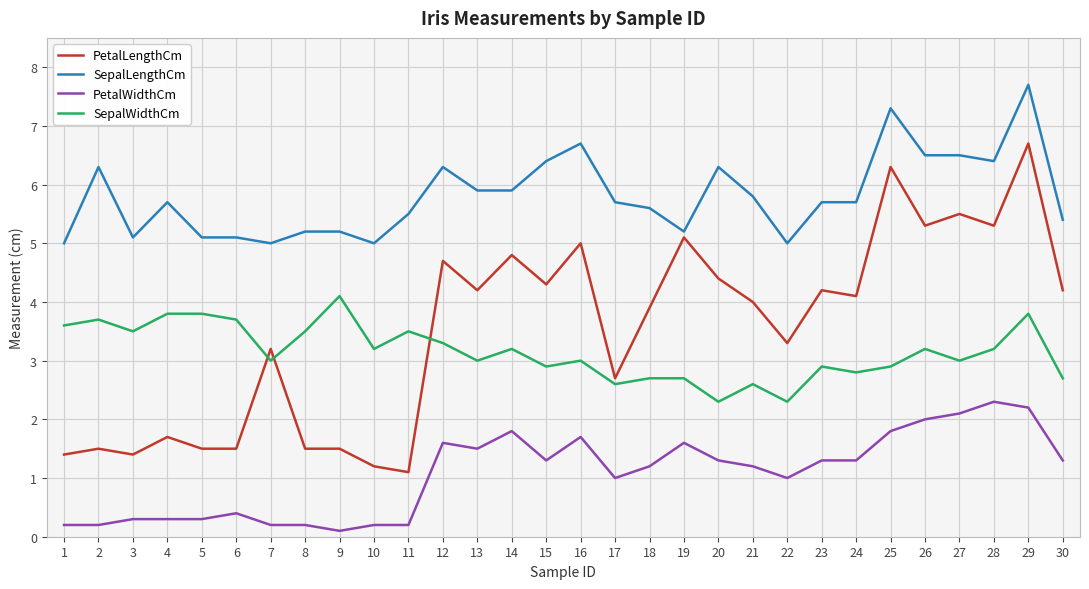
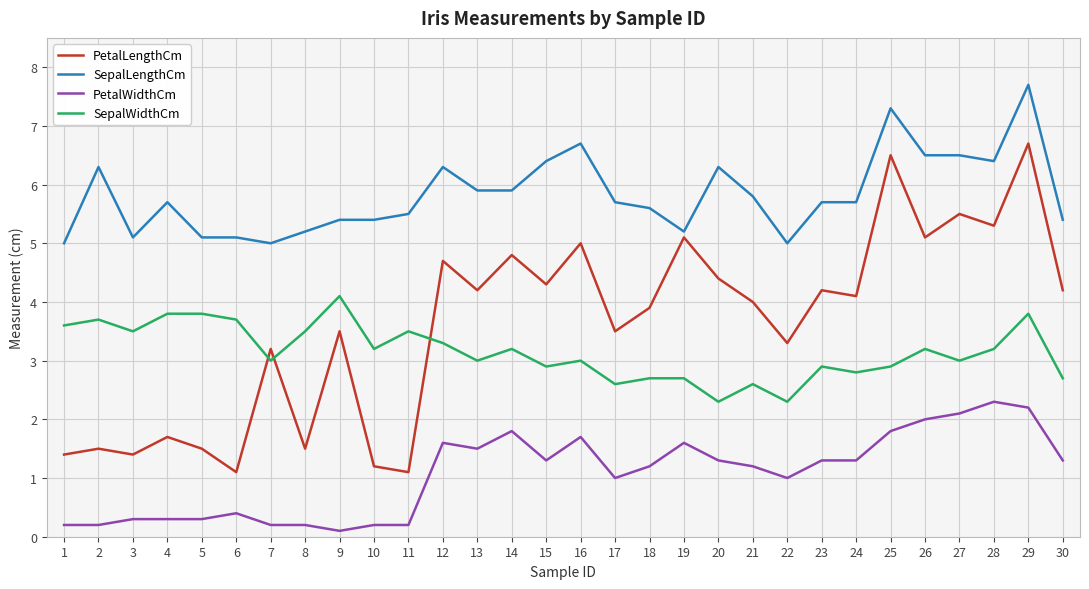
  {
    "PetalLengthCm": {
      "1": 1.4,
      "2": 1.5,
      "3": 1.4,
      "4": 1.7,
      "5": 1.5,
-     "6": 1.5,
+     "6": 1.1,
      "7": 3.2,
      "8": 1.5,
-     "9": 1.5,
+     "9": 3.5,
      "10": 1.2,
      "11": 1.1,
      "12": 4.7,
      "13": 4.2,
      "14": 4.8,
      "15": 4.3,
      "16": 5.0,
-     "17": 2.7,
+     "17": 3.5,
      "18": 3.9,
      "19": 5.1,
      "20": 4.4,
      "21": 4.0,
      "22": 3.3,
      "23": 4.2,
      "24": 4.1,
-     "25": 6.3,
-     "26": 5.3,
+     "25": 6.5,
+     "26": 5.1,
      "27": 5.5,
      "28": 5.3,
      "29": 6.7,
      "30": 4.2
    },
    "SepalLengthCm": {
      "1": 5.0,
      "2": 6.3,
      "3": 5.1,
      "4": 5.7,
      "5": 5.1,
      "6": 5.1,
      "7": 5.0,
      "8": 5.2,
-     "9": 5.2,
-     "10": 5.0,
+     "9": 5.4,
+     "10": 5.4,
      "11": 5.5,
      "12": 6.3,
      "13": 5.9,
      "14": 5.9,
      "15": 6.4,
      "16": 6.7,
      "17": 5.7,
      "18": 5.6,
      "19": 5.2,
      "20": 6.3,
      "21": 5.8,
      "22": 5.0,
      "23": 5.7,
      "24": 5.7,
      "25": 7.3,
      "26": 6.5,
      "27": 6.5,
      "28": 6.4,
      "29": 7.7,
      "30": 5.4
    },
    "PetalWidthCm": {
      "1": 0.2,
      "2": 0.2,
      "3": 0.3,
      "4": 0.3,
      "5": 0.3,
      "6": 0.4,
      "7": 0.2,
      "8": 0.2,
      "9": 0.1,
      "10": 0.2,
      "11": 0.2,
      "12": 1.6,
      "13": 1.5,
      "14": 1.8,
      "15": 1.3,
      "16": 1.7,
      "17": 1.0,
      "18": 1.2,
      "19": 1.6,
      "20": 1.3,
      "21": 1.2,
      "22": 1.0,
      "23": 1.3,
      "24": 1.3,
      "25": 1.8,
      "26": 2.0,
      "27": 2.1,
      "28": 2.3,
      "29": 2.2,
      "30": 1.3
    },
    "SepalWidthCm": {
      "1": 3.6,
      "2": 3.7,
      "3": 3.5,
      "4": 3.8,
      "5": 3.8,
      "6": 3.7,
      "7": 3.0,
      "8": 3.5,
      "9": 4.1,
      "10": 3.2,
      "11": 3.5,
      "12": 3.3,
      "13": 3.0,
      "14": 3.2,
      "15": 2.9,
      "16": 3.0,
      "17": 2.6,
      "18": 2.7,
      "19": 2.7,
      "20": 2.3,
      "21": 2.6,
      "22": 2.3,
      "23": 2.9,
      "24": 2.8,
      "25": 2.9,
      "26": 3.2,
      "27": 3.0,
      "28": 3.2,
      "29": 3.8,
      "30": 2.7
    }
  }
